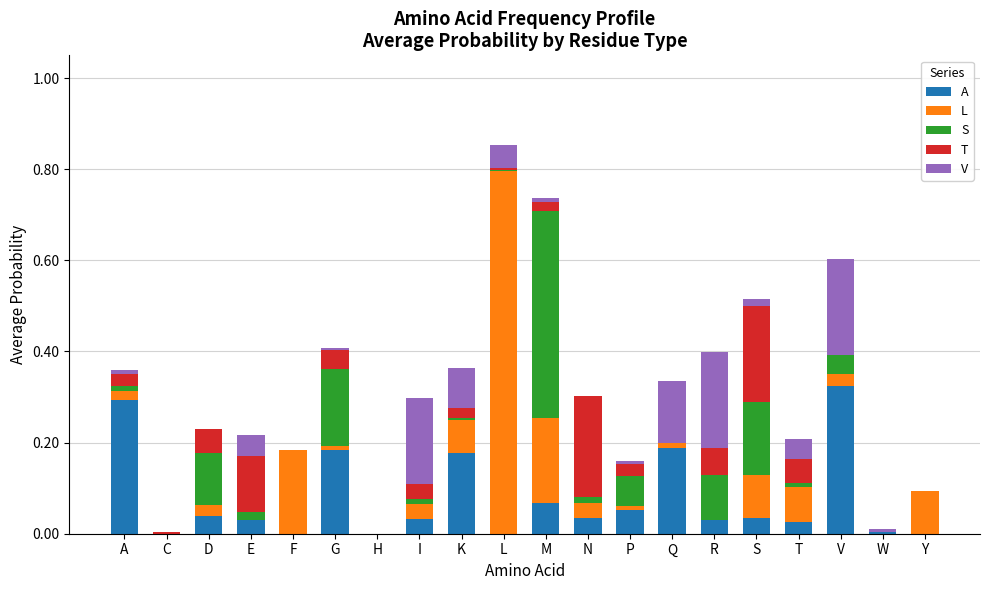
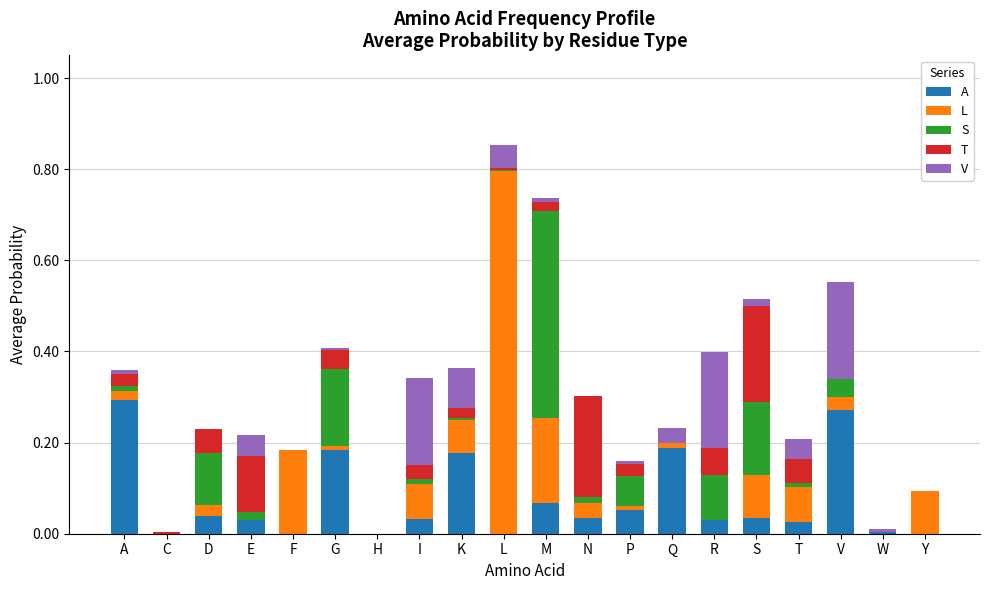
  {
    "A": {
      "A": 0.29,
      "C": 0.00,
      "D": 0.04,
      "E": 0.03,
      "F": 0.00,
      "G": 0.18,
      "H": 0.00,
      "I": 0.03,
      "K": 0.18,
      "L": 0.00,
      "M": 0.07,
      "N": 0.04,
      "P": 0.05,
      "Q": 0.19,
      "R": 0.03,
      "S": 0.03,
      "T": 0.03,
-     "V": 0.32,
+     "V": 0.27,
      "Y": 0.00
    },
    "L": {
      "A": 0.02,
      "C": 0.00,
      "D": 0.02,
      "E": 0.00,
      "F": 0.18,
      "G": 0.01,
      "H": 0.00,
-     "I": 0.03,
+     "I": 0.08,
      "K": 0.07,
      "L": 0.80,
      "M": 0.19,
      "N": 0.03,
      "P": 0.01,
      "Q": 0.01,
      "R": 0.00,
      "S": 0.10,
      "T": 0.08,
      "V": 0.03,
      "W": 0.00,
      "Y": 0.09
    },
    "S": {
      "A": 0.01,
      "C": 0.00,
      "D": 0.11,
      "E": 0.02,
      "F": 0.00,
      "G": 0.17,
      "H": 0.00,
      "I": 0.01,
      "M": 0.45,
      "N": 0.01,
      "P": 0.07,
      "Q": 0.00,
      "R": 0.10,
      "S": 0.16,
      "T": 0.01,
      "V": 0.04,
      "W": 0.00,
      "Y": 0.00
    },
    "T": {
      "A": 0.03,
      "D": 0.05,
      "E": 0.12,
      "F": 0.00,
      "G": 0.04,
      "H": 0.00,
      "I": 0.03,
      "K": 0.02,
      "M": 0.02,
      "N": 0.22,
      "P": 0.03,
      "Q": 0.00,
      "R": 0.06,
      "S": 0.21,
      "T": 0.05,
      "V": 0.00,
      "W": 0.00,
      "Y": 0.00
    },
    "V": {
      "A": 0.01,
      "C": 0.00,
      "D": 0.00,
      "E": 0.05,
      "F": 0.00,
      "H": 0.00,
      "I": 0.19,
      "K": 0.09,
      "L": 0.05,
      "M": 0.01,
      "N": 0.00,
      "P": 0.01,
-     "Q": 0.13,
+     "Q": 0.03,
      "R": 0.21,
      "S": 0.01,
      "T": 0.04,
      "V": 0.21,
      "Y": 0.00
    }
  }
